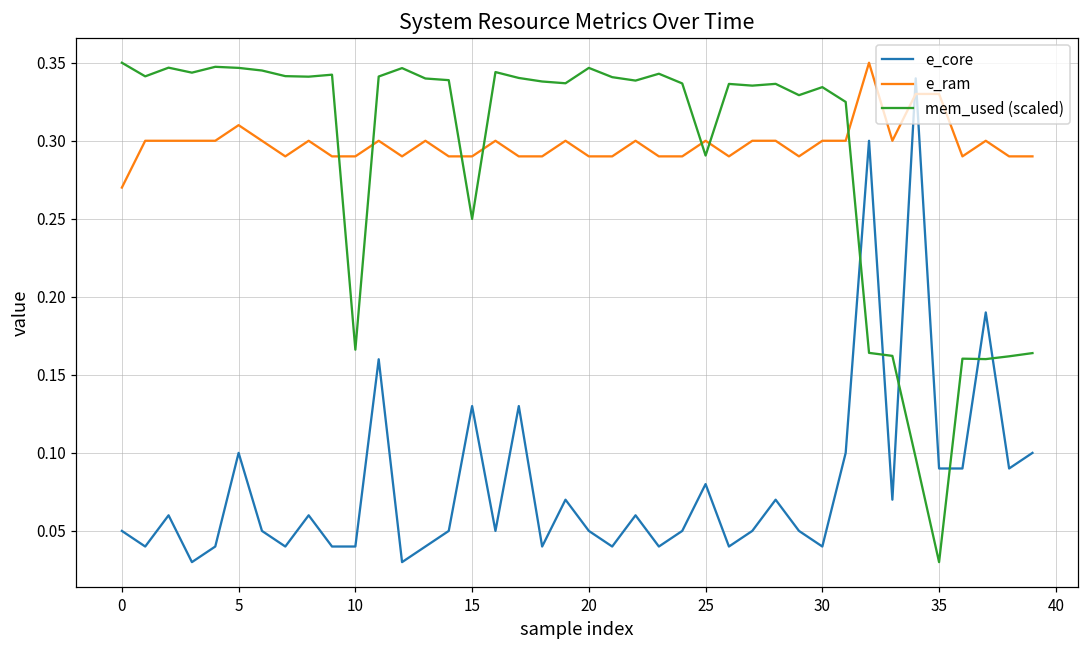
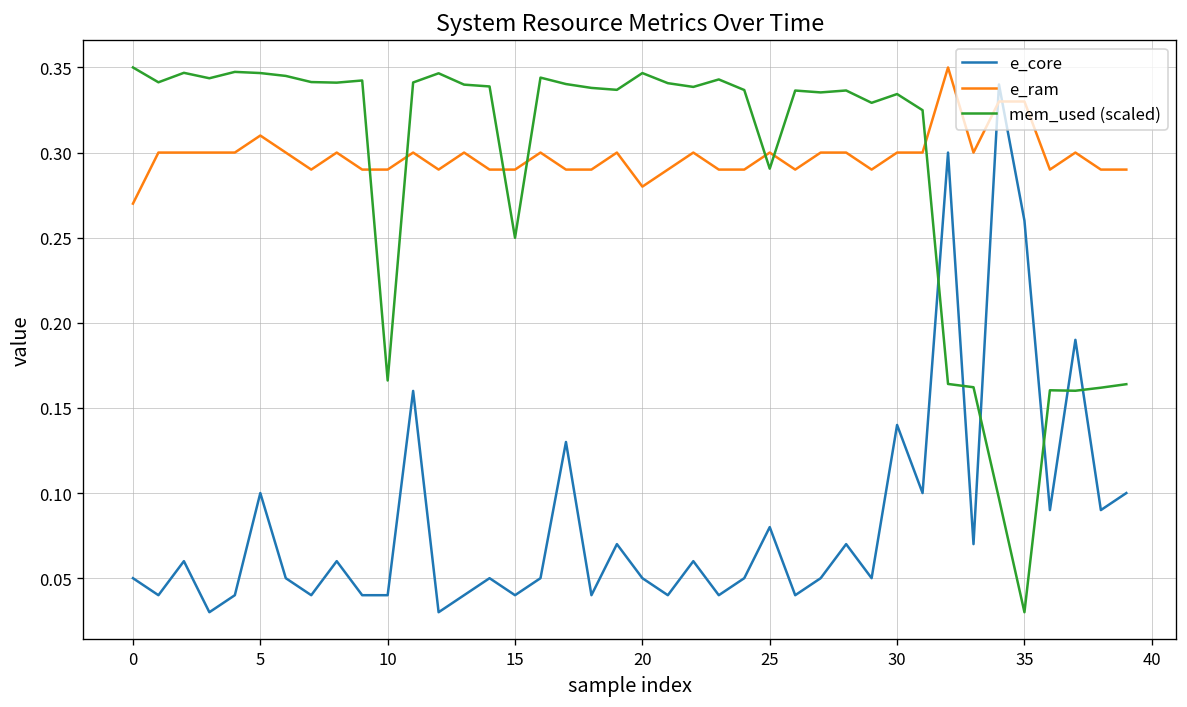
  {
    "e_core": {
      "0": 0.05,
      "5": 0.10,
      "10": 0.04,
-     "15": 0.13,
+     "15": 0.04,
      "20": 0.05,
      "25": 0.08,
-     "30": 0.04,
-     "35": 0.09
+     "30": 0.14,
+     "35": 0.26
    },
    "e_ram": {
      "0": 0.27,
      "5": 0.31,
      "10": 0.29,
      "15": 0.29,
-     "20": 0.29,
+     "20": 0.28,
      "25": 0.30,
      "30": 0.30
    },
    "mem_used (scaled)": {
      "0": 0.35,
      "5": 0.347,
      "10": 0.166,
      "15": 0.25,
      "20": 0.347,
      "25": 0.29,
      "30": 0.334,
      "35": 0.03
    }
  }
